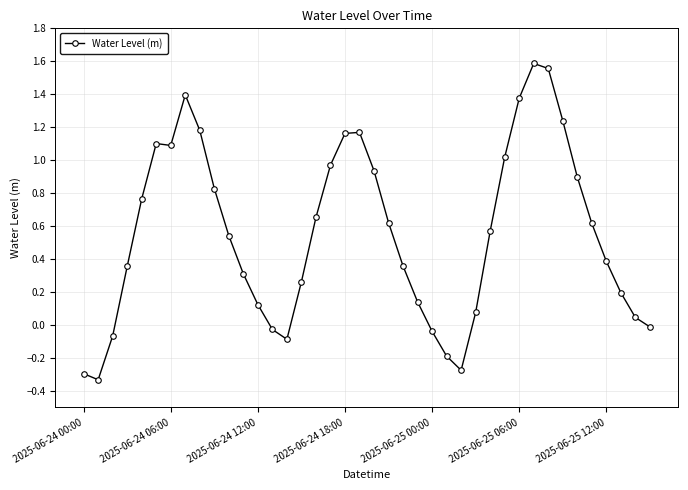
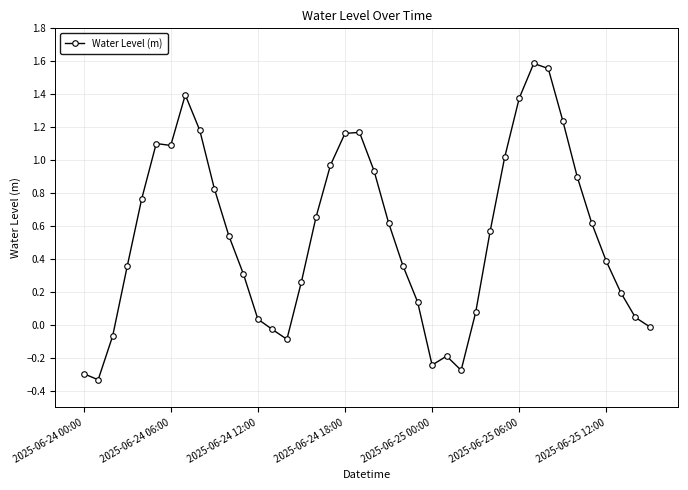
  {
    "2025-06-24 00:00": -0.29,
    "2025-06-24 06:00": 1.09,
-   "2025-06-24 12:00": 0.12,
+   "2025-06-24 12:00": 0.04,
    "2025-06-24 18:00": 1.16,
-   "2025-06-25 00:00": -0.04,
+   "2025-06-25 00:00": -0.24,
    "2025-06-25 06:00": 1.38,
    "2025-06-25 12:00": 0.39
  }
